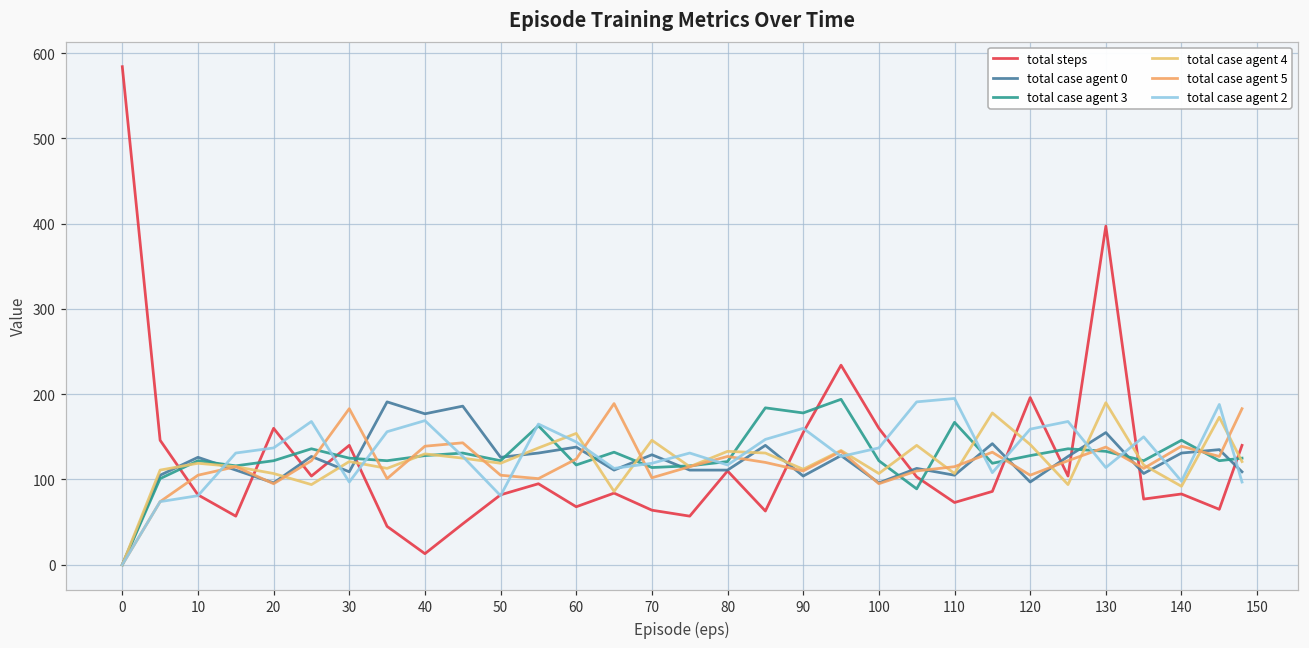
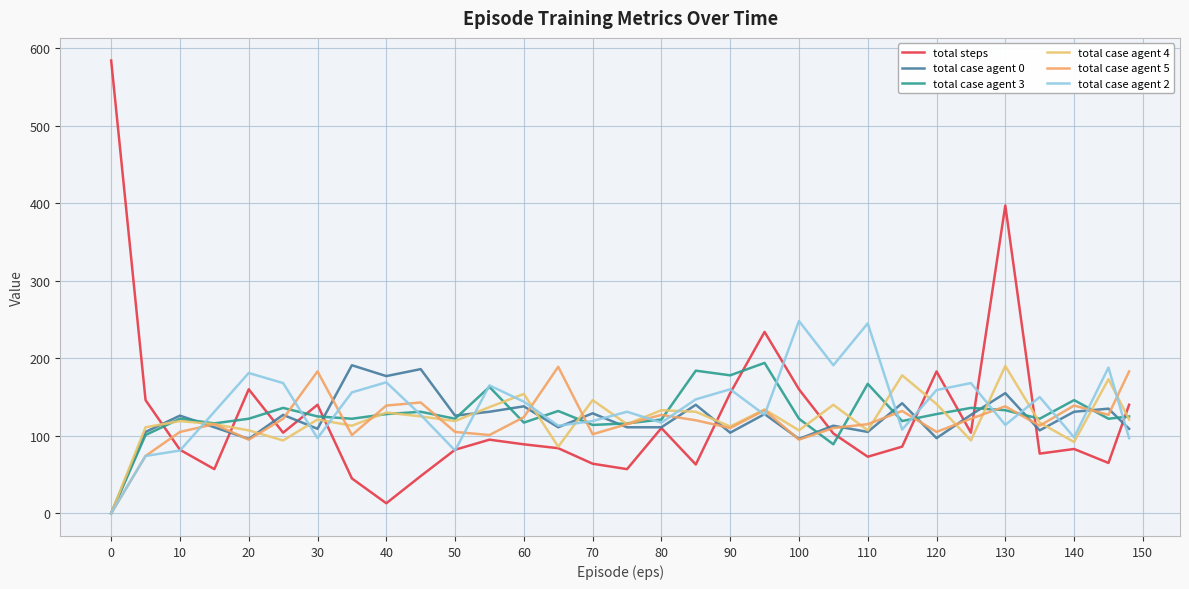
  {
    "total steps": {
      "0": 580,
      "20": 160,
      "30": 140,
      "40": 10,
-     "60": 70,
+     "60": 90,
      "70": 60,
      "90": 160,
      "100": 160,
      "110": 70,
-     "120": 200,
+     "120": 180,
      "130": 400,
      "140": 80
    },
    "total case agent 2": {
-     "20": 140,
+     "20": 180,
      "30": 100,
      "40": 170,
      "60": 140,
      "70": 120,
      "80": 120,
      "90": 160,
-     "100": 140,
-     "110": 200,
+     "100": 250,
+     "110": 250,
      "120": 160,
      "130": 110,
      "140": 100
    }
  }
